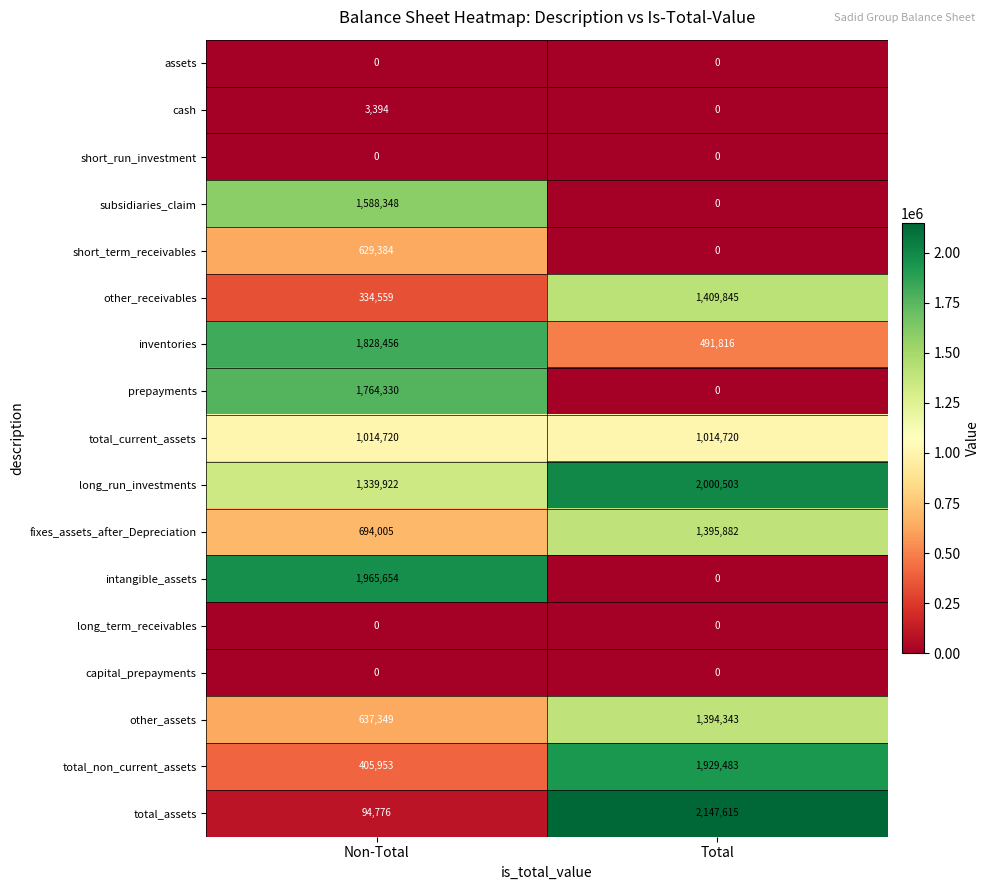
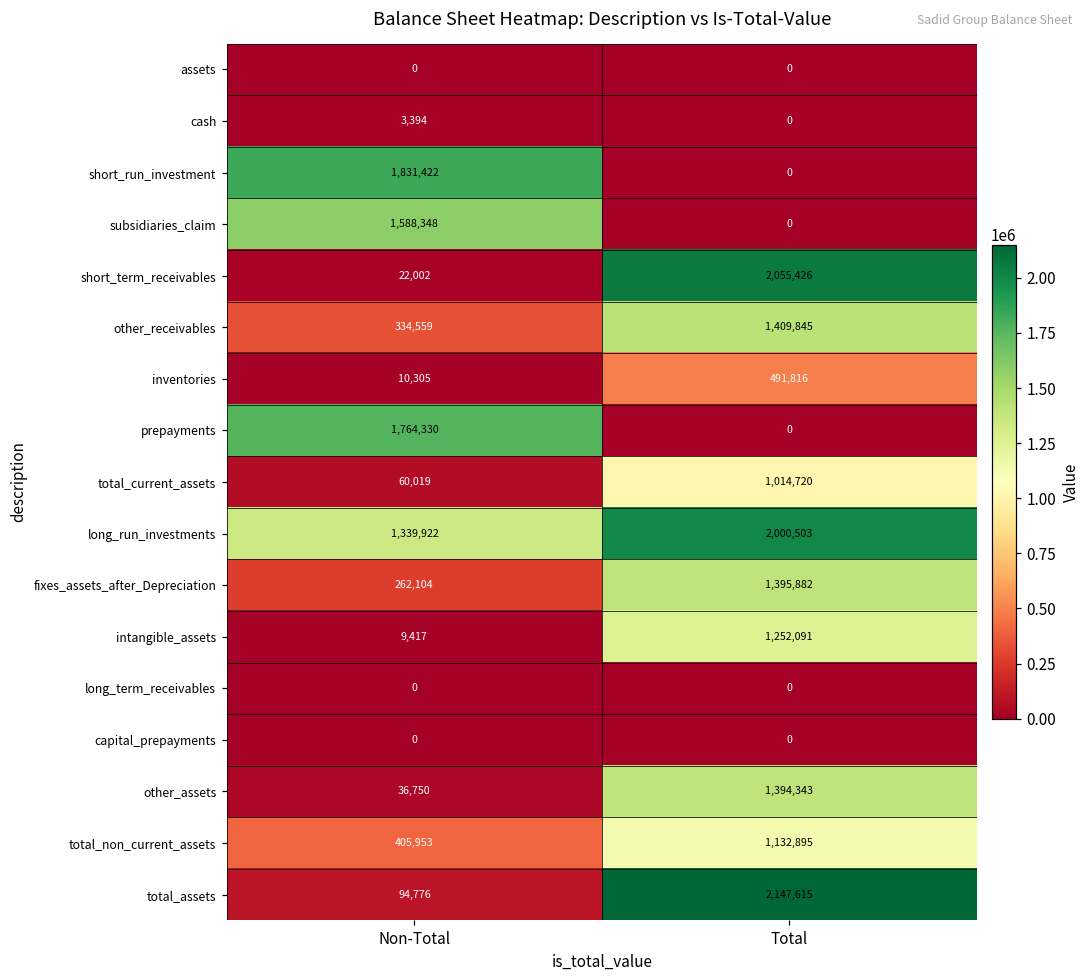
  {
    "assets": {
      "Non-Total": "0",
      "Total": "0"
    },
    "cash": {
      "Non-Total": "3,394",
      "Total": "0"
    },
    "short_run_investment": {
-     "Non-Total": "0",
+     "Non-Total": "1,831,422",
      "Total": "0"
    },
    "subsidiaries_claim": {
      "Non-Total": "1,588,348",
      "Total": "0"
    },
    "short_term_receivables": {
-     "Non-Total": "629,384",
-     "Total": "0"
+     "Non-Total": "22,002",
+     "Total": "2,055,426"
    },
    "other_receivables": {
      "Non-Total": "334,559",
      "Total": "1,409,845"
    },
    "inventories": {
-     "Non-Total": "1,828,456",
+     "Non-Total": "10,305",
      "Total": "491,816"
    },
    "prepayments": {
      "Non-Total": "1,764,330",
      "Total": "0"
    },
    "total_current_assets": {
-     "Non-Total": "1,014,720",
+     "Non-Total": "60,019",
      "Total": "1,014,720"
    },
    "long_run_investments": {
      "Non-Total": "1,339,922",
      "Total": "2,000,503"
    },
    "fixes_assets_after_Depreciation": {
-     "Non-Total": "694,005",
+     "Non-Total": "262,104",
      "Total": "1,395,882"
    },
    "intangible_assets": {
-     "Non-Total": "1,965,654",
-     "Total": "0"
+     "Non-Total": "9,417",
+     "Total": "1,252,091"
    },
    "long_term_receivables": {
      "Non-Total": "0",
      "Total": "0"
    },
    "capital_prepayments": {
      "Non-Total": "0",
      "Total": "0"
    },
    "other_assets": {
-     "Non-Total": "637,349",
+     "Non-Total": "36,750",
      "Total": "1,394,343"
    },
    "total_non_current_assets": {
      "Non-Total": "405,953",
-     "Total": "1,929,483"
+     "Total": "1,132,895"
    },
    "total_assets": {
      "Non-Total": "94,776",
      "Total": "2,147,615"
    }
  }
